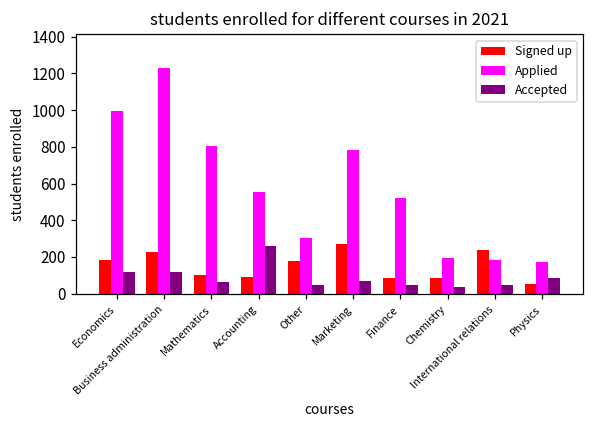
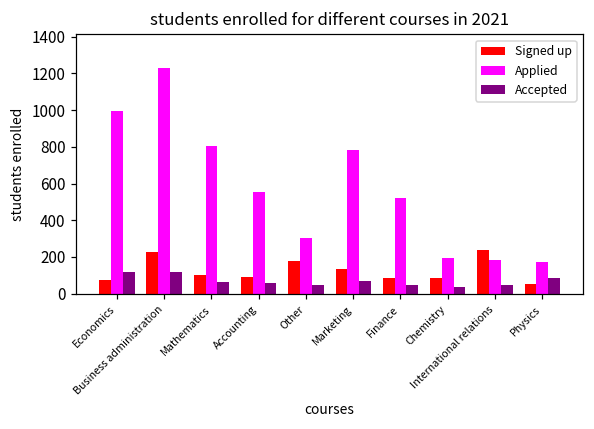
  {
    "Signed up": {
-     "Economics": 180,
+     "Economics": 70,
      "Business administration": 230,
      "Mathematics": 100,
      "Accounting": 90,
      "Other": 180,
-     "Marketing": 270,
+     "Marketing": 130,
      "Finance": 80,
      "Chemistry": 90,
      "International relations": 240,
      "Physics": 50
    },
    "Applied": {
      "Economics": 1000,
      "Business administration": 1230,
      "Mathematics": 810,
      "Accounting": 560,
      "Other": 300,
      "Marketing": 780,
      "Finance": 520,
      "Chemistry": 190,
      "International relations": 180,
      "Physics": 180
    },
    "Accepted": {
      "Economics": 120,
      "Business administration": 120,
      "Mathematics": 70,
-     "Accounting": 260,
+     "Accounting": 60,
      "Other": 50,
      "Marketing": 70,
      "Finance": 50,
      "Chemistry": 40,
      "International relations": 50,
      "Physics": 90
    }
  }
